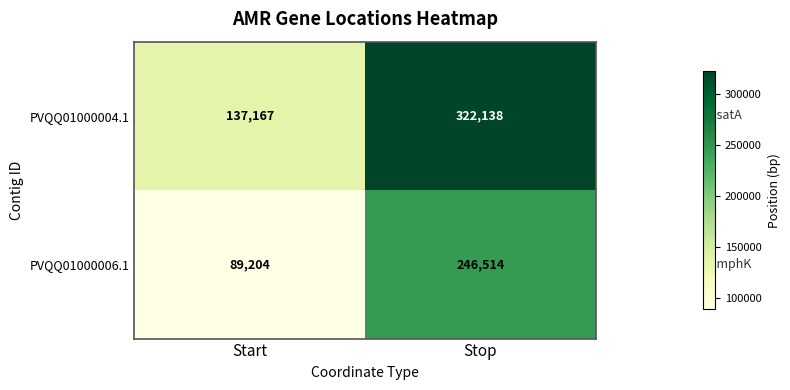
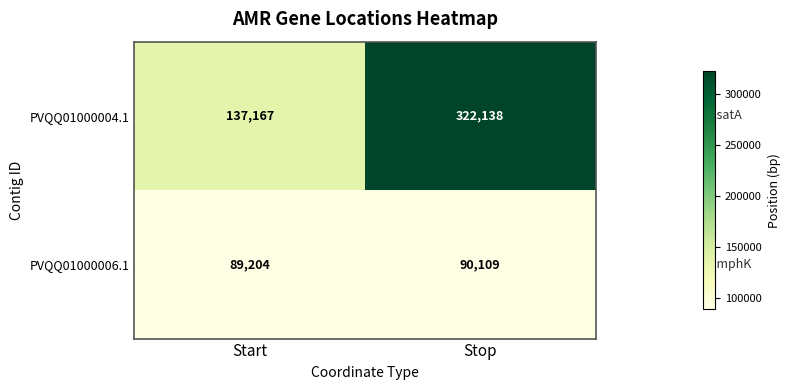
  {
    "PVQQ01000004.1": {
      "Start": "137,167",
      "Stop": "322,138"
    },
    "PVQQ01000006.1": {
      "Start": "89,204",
-     "Stop": "246,514"
+     "Stop": "90,109"
    }
  }
